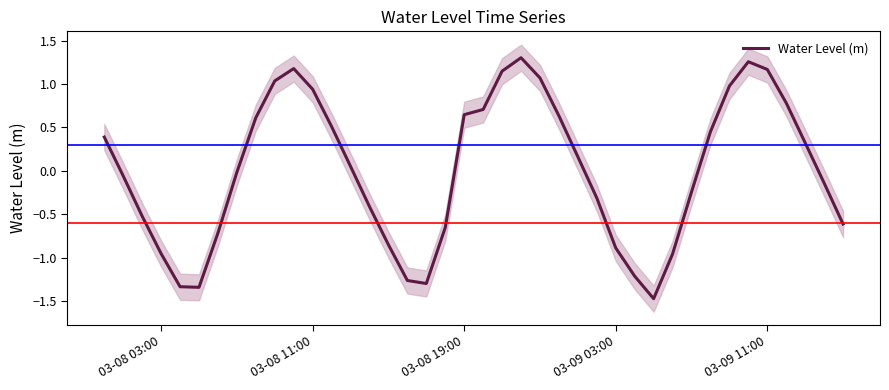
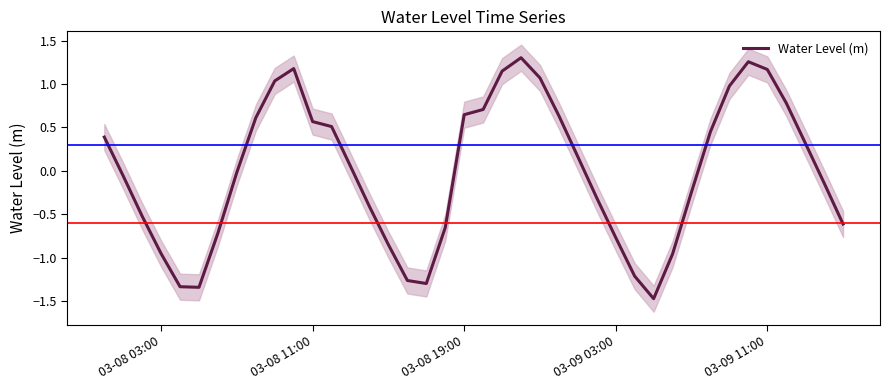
  {
    "Water Level (m)": {
      "03-08 03:00": -1.0,
-     "03-08 11:00": 0.9,
+     "03-08 11:00": 0.6,
      "03-08 19:00": 0.6,
-     "03-09 03:00": -0.9,
+     "03-09 03:00": -0.8,
      "03-09 11:00": 1.2
    }
  }
